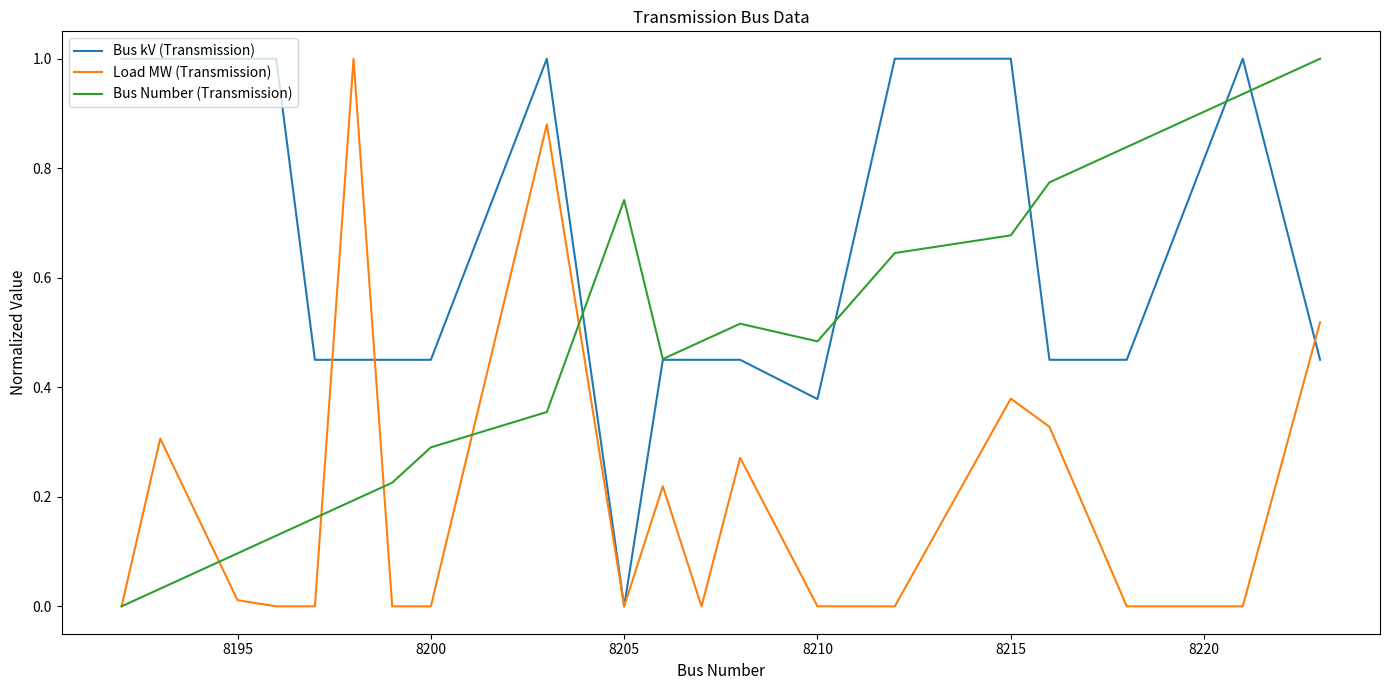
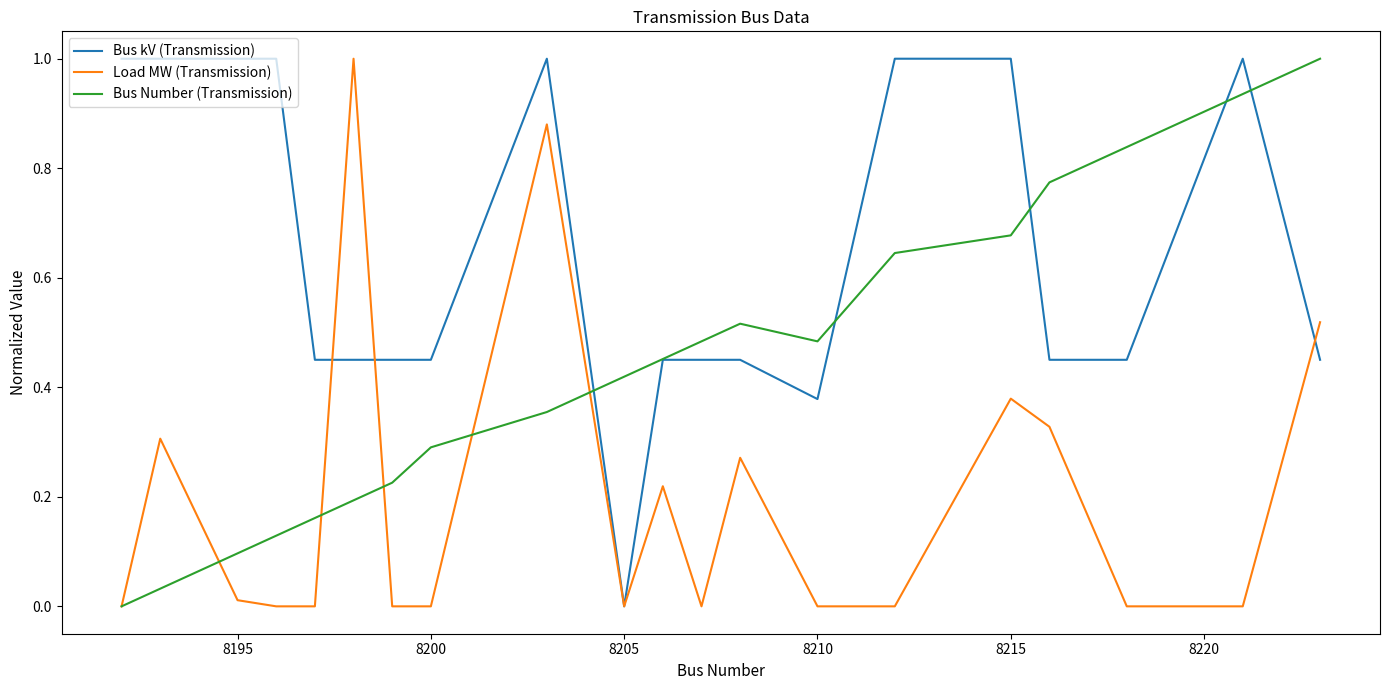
  {
    "Bus kV (Transmission)": {
      "8200": 0.45,
      "8210": 0.38,
      "8215": 1.00
    },
    "Load MW (Transmission)": {
      "8195": 0.01,
      "8200": 0.00,
      "8210": 0.00,
      "8215": 0.38
    },
    "Bus Number (Transmission)": {
      "8195": 0.10,
      "8200": 0.29,
-     "8205": 0.74,
+     "8205": 0.42,
      "8210": 0.48,
      "8215": 0.68
    }
  }
